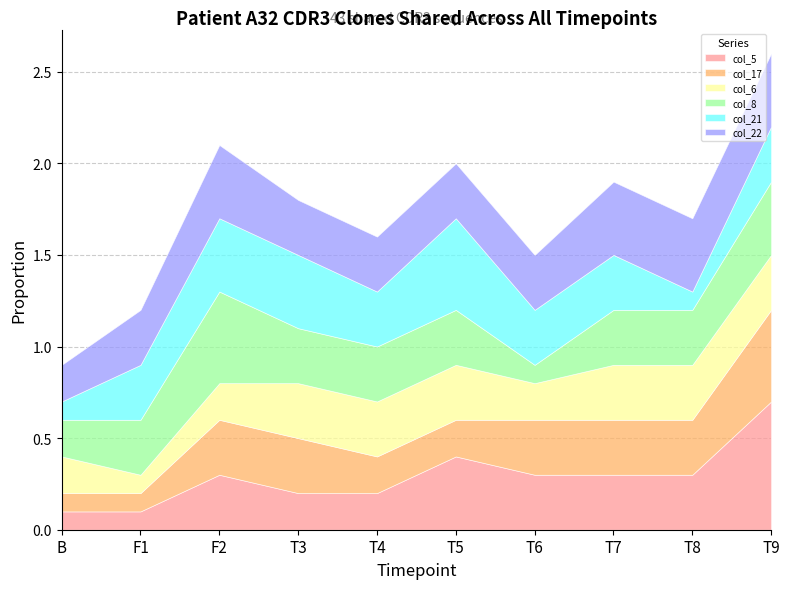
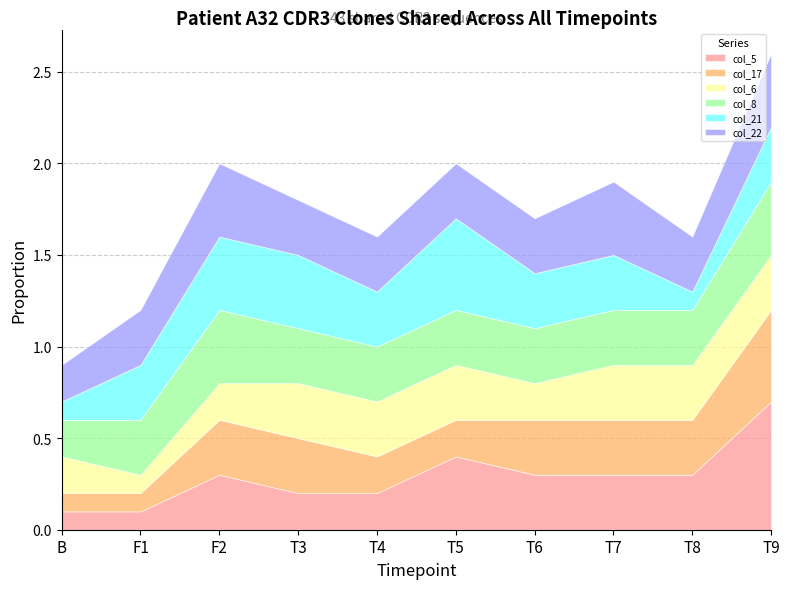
  {
    "col_6": {
      "B": 0.2,
      "F1": 0.1,
      "F2": 0.2,
      "T3": 0.3,
      "T4": 0.3,
      "T5": 0.3,
      "T6": 0.2,
      "T7": 0.3,
      "T8": 0.3,
      "T9": 0.3
    },
    "col_8": {
      "B": 0.2,
      "F1": 0.3,
-     "F2": 0.5,
+     "F2": 0.4,
      "T3": 0.3,
      "T4": 0.3,
      "T5": 0.3,
-     "T6": 0.1,
+     "T6": 0.3,
      "T7": 0.3,
      "T8": 0.3,
      "T9": 0.4
    },
    "col_21": {
      "B": 0.1,
      "F1": 0.3,
      "F2": 0.4,
      "T3": 0.4,
      "T4": 0.3,
      "T5": 0.5,
      "T6": 0.3,
      "T7": 0.3,
      "T8": 0.1,
      "T9": 0.3
    },
    "col_22": {
      "B": 0.2,
      "F1": 0.3,
      "F2": 0.4,
      "T3": 0.3,
      "T4": 0.3,
      "T5": 0.3,
      "T6": 0.3,
      "T7": 0.4,
-     "T8": 0.4,
+     "T8": 0.3,
      "T9": 0.4
    }
  }
